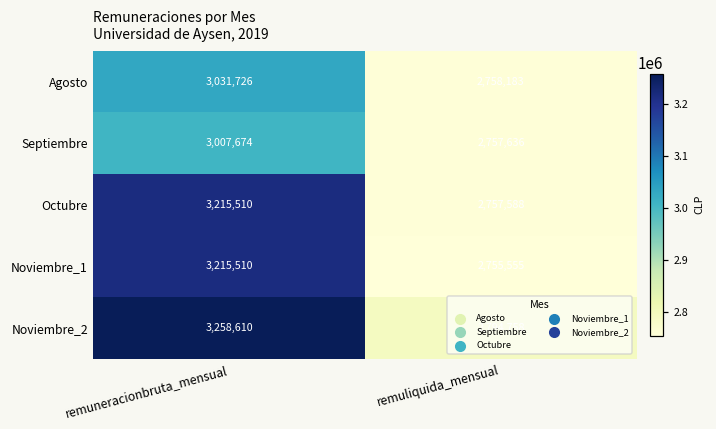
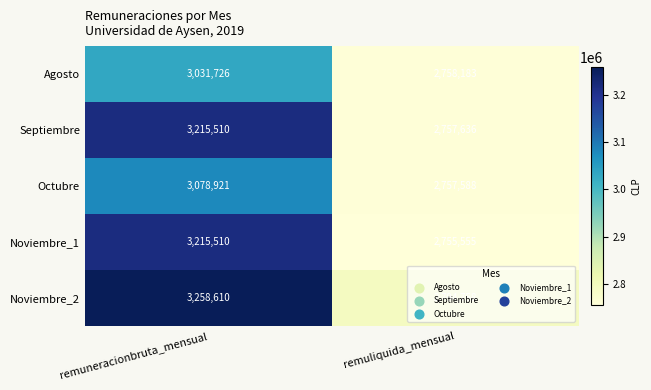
  {
    "Agosto": {
      "remuneracionbruta_mensual": "3,031,726"
    },
    "Septiembre": {
-     "remuneracionbruta_mensual": "3,007,674"
+     "remuneracionbruta_mensual": "3,215,510"
    },
    "Octubre": {
-     "remuneracionbruta_mensual": "3,215,510"
+     "remuneracionbruta_mensual": "3,078,921"
    },
    "Noviembre_1": {
      "remuneracionbruta_mensual": "3,215,510"
    },
    "Noviembre_2": {
      "remuneracionbruta_mensual": "3,258,610"
    }
  }
